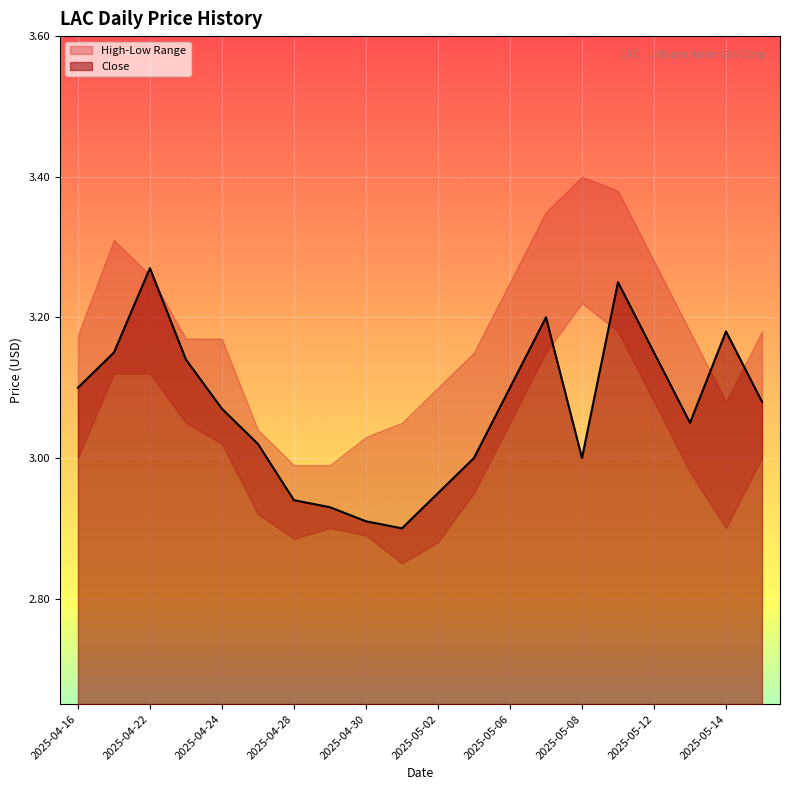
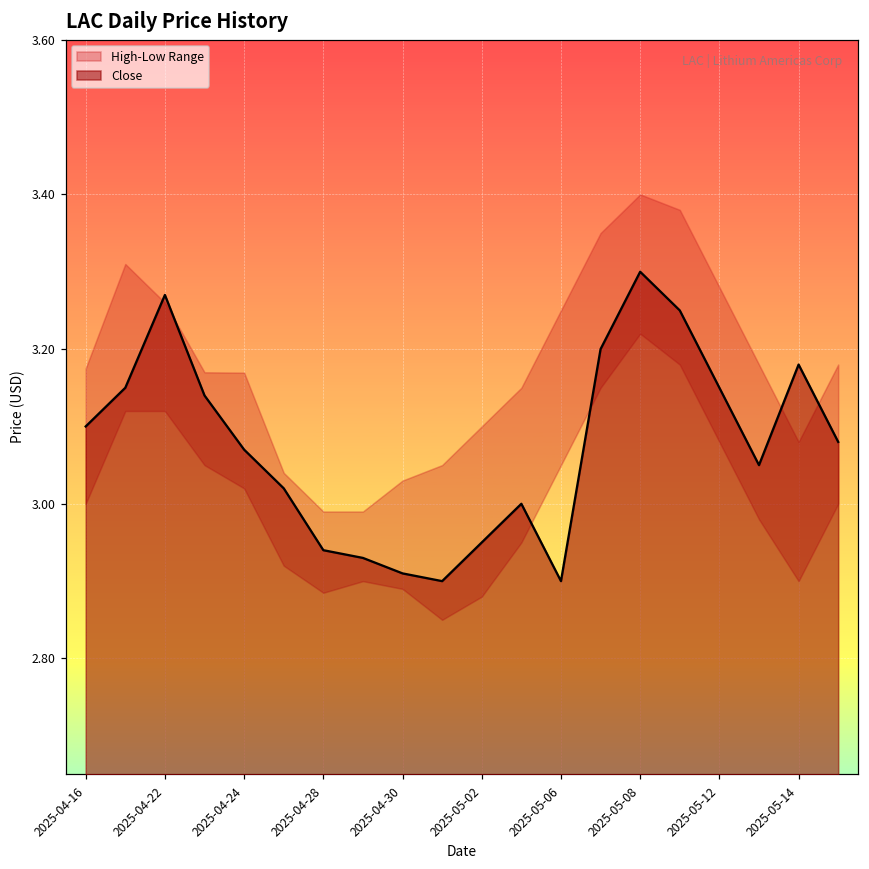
  {
    "Close": {
      "2025-04-16": 3.1,
      "2025-04-22": 3.27,
      "2025-04-24": 3.07,
      "2025-04-28": 2.94,
      "2025-04-30": 2.91,
      "2025-05-02": 2.95,
-     "2025-05-06": 3.1,
-     "2025-05-08": 3.0,
+     "2025-05-06": 2.9,
+     "2025-05-08": 3.3,
      "2025-05-12": 3.15,
      "2025-05-14": 3.18
    }
  }
